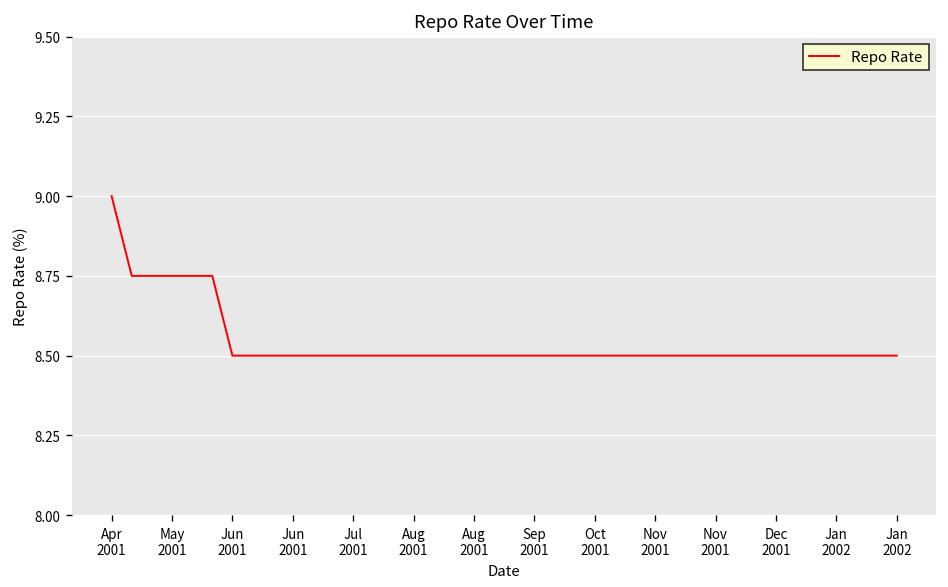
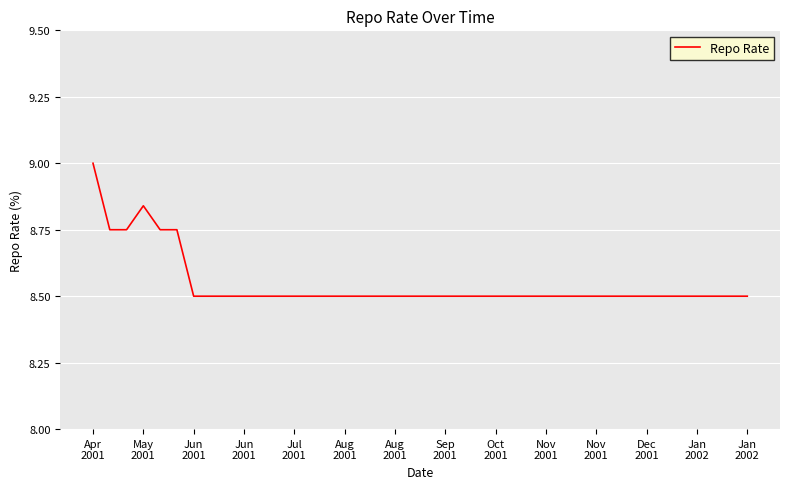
  {
    "Apr 2001": 9.00,
-   "May 2001": 8.75,
+   "May 2001": 8.84,
    "Jul 2001": 8.50,
    "Sep 2001": 8.50,
    "Oct 2001": 8.50,
    "Dec 2001": 8.50
  }
